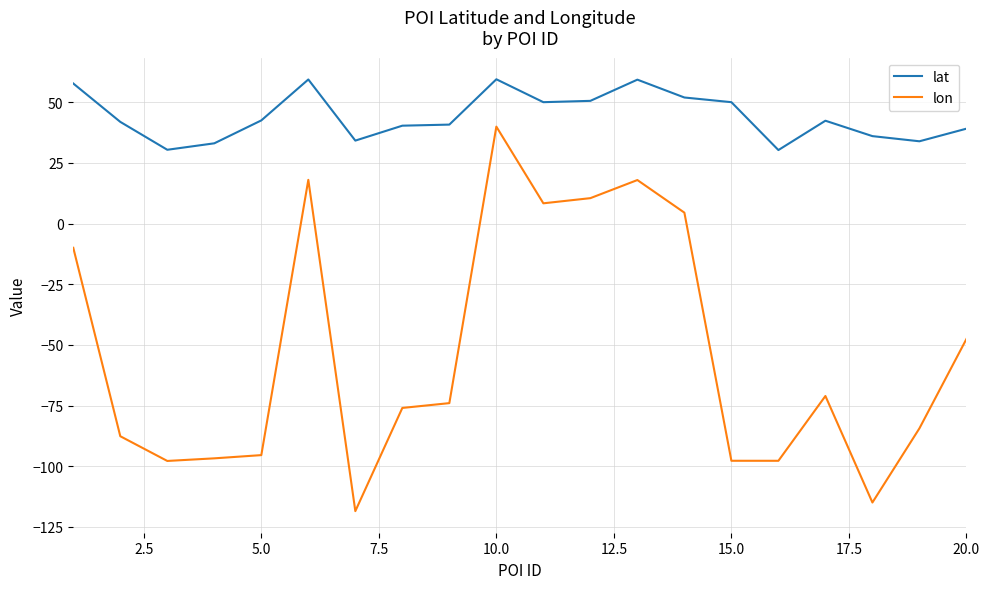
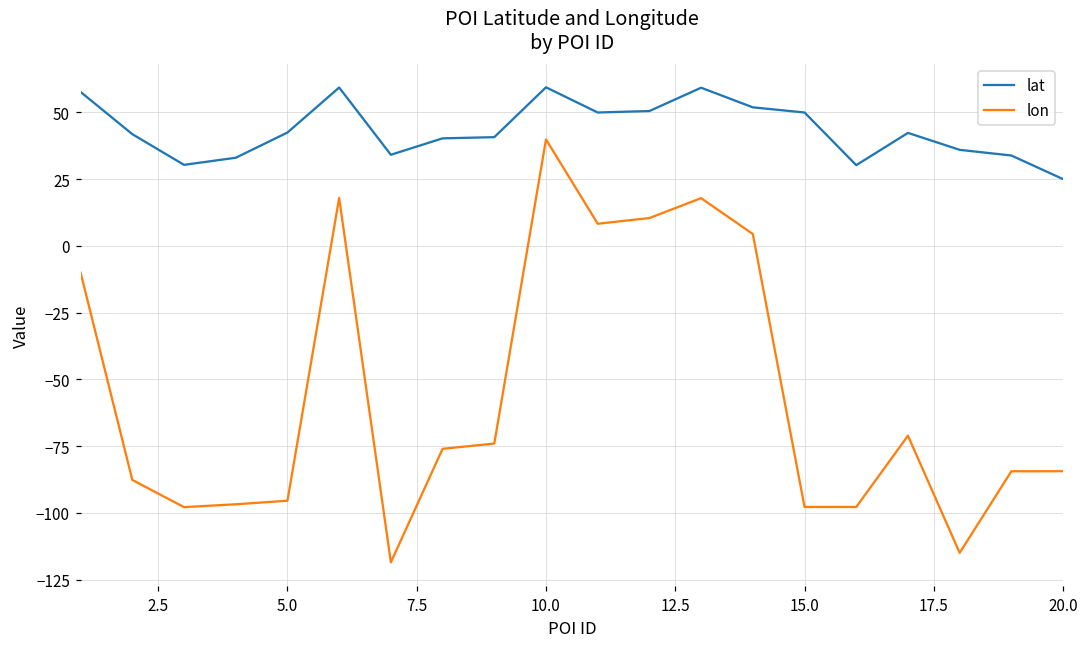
  {
    "lat": {
      "5.0": 42,
      "10.0": 59,
      "15.0": 50,
-     "20.0": 39
+     "20.0": 25
    },
    "lon": {
      "5.0": -95,
      "10.0": 40,
      "15.0": -98,
-     "20.0": -48
+     "20.0": -84
    }
  }
